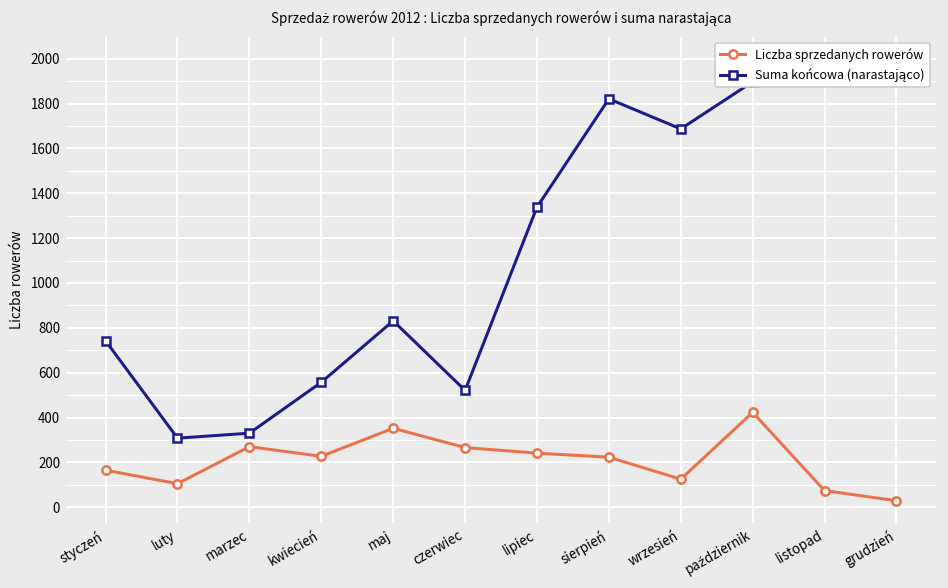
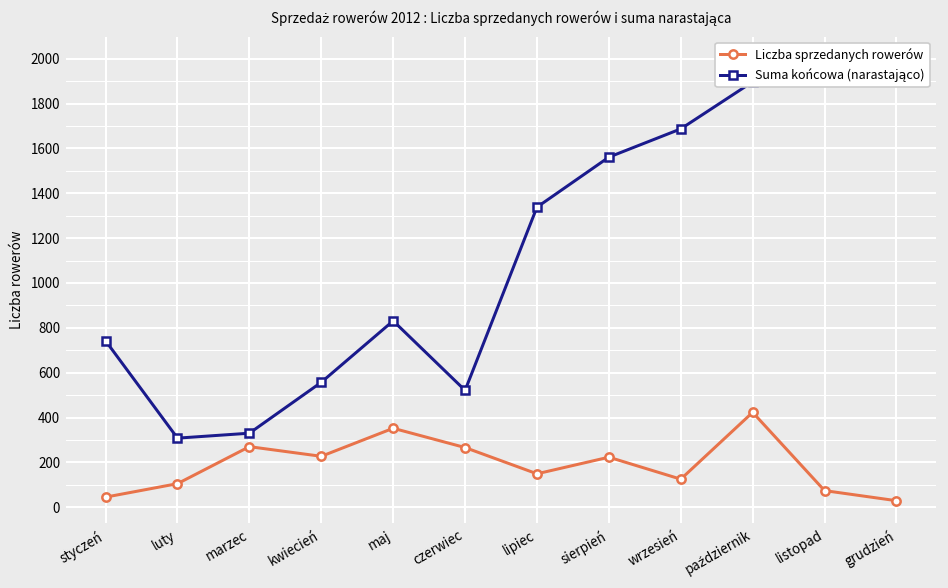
  {
    "Liczba sprzedanych rowerów": {
-     "styczeń": 170,
+     "styczeń": 50,
      "luty": 110,
      "marzec": 270,
      "kwiecień": 230,
      "maj": 350,
      "czerwiec": 270,
-     "lipiec": 240,
+     "lipiec": 150,
      "sierpień": 220,
      "wrzesień": 130,
      "październik": 420,
      "listopad": 70,
      "grudzień": 30
    },
    "Suma końcowa (narastająco)": {
      "styczeń": 740,
      "luty": 310,
      "marzec": 330,
      "kwiecień": 560,
      "maj": 830,
      "czerwiec": 520,
      "lipiec": 1340,
-     "sierpień": 1820,
+     "sierpień": 1560,
      "wrzesień": 1690
    }
  }
